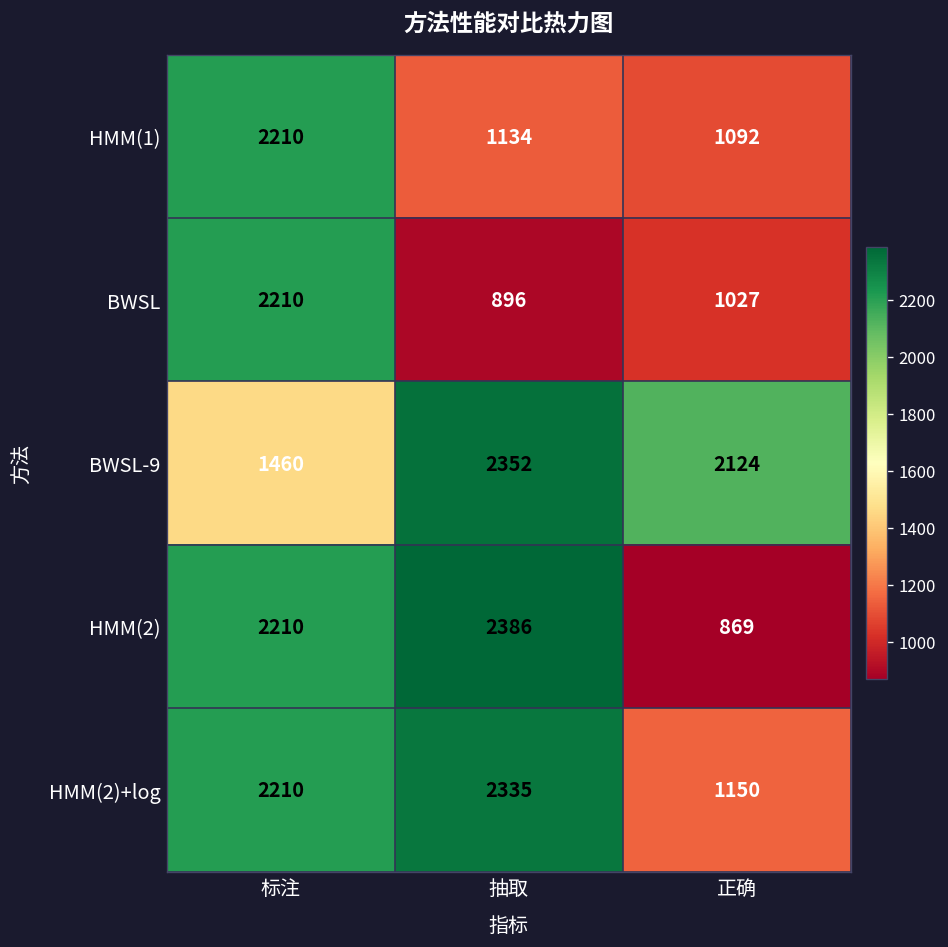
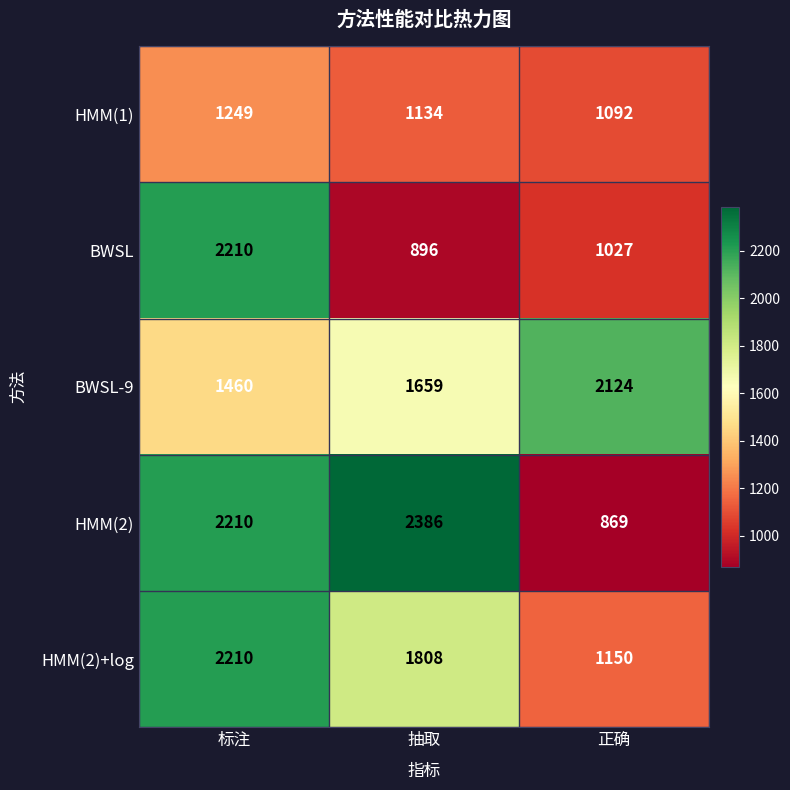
  {
    "HMM(1)": {
-     "标注": 2210,
+     "标注": 1249,
      "抽取": 1134,
      "正确": 1092
    },
    "BWSL": {
      "标注": 2210,
      "抽取": 896,
      "正确": 1027
    },
    "BWSL-9": {
      "标注": 1460,
-     "抽取": 2352,
+     "抽取": 1659,
      "正确": 2124
    },
    "HMM(2)": {
      "标注": 2210,
      "抽取": 2386,
      "正确": 869
    },
    "HMM(2)+log": {
      "标注": 2210,
-     "抽取": 2335,
+     "抽取": 1808,
      "正确": 1150
    }
  }
